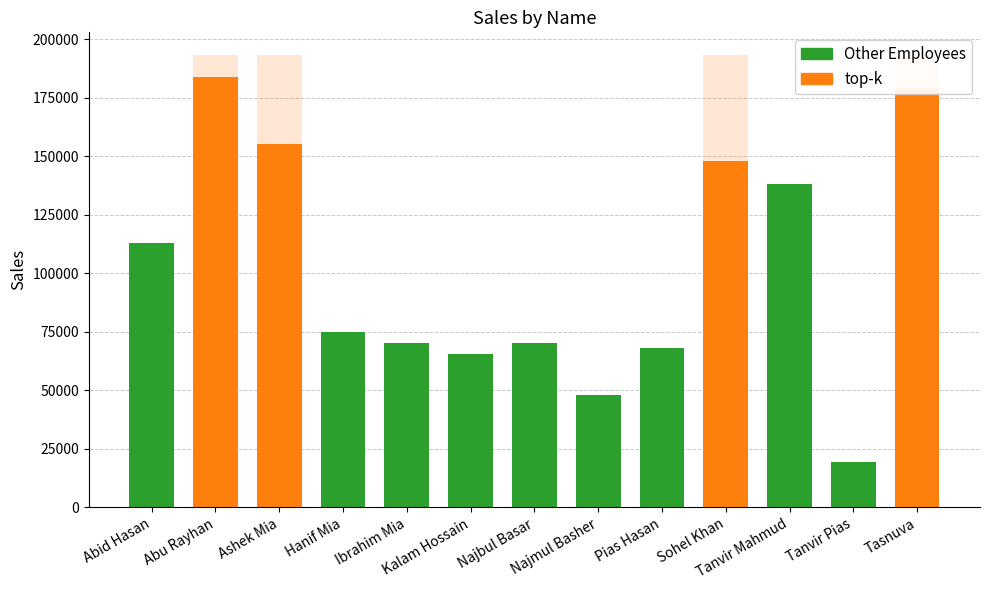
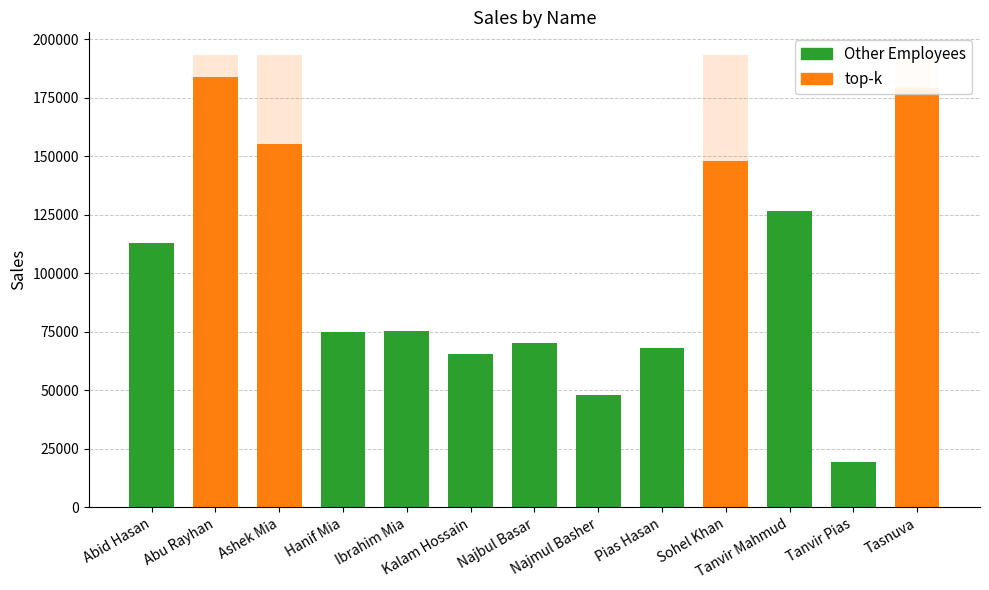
  {
    "Other Employees": {
      "Abid Hasan": 113000,
      "Hanif Mia": 75000,
-     "Ibrahim Mia": 70000,
+     "Ibrahim Mia": 75000,
      "Kalam Hossain": 66000,
      "Najbul Basar": 70000,
      "Najmul Basher": 48000,
      "Pias Hasan": 68000,
-     "Tanvir Mahmud": 138000,
+     "Tanvir Mahmud": 126000,
      "Tanvir Pias": 19000
    }
  }
